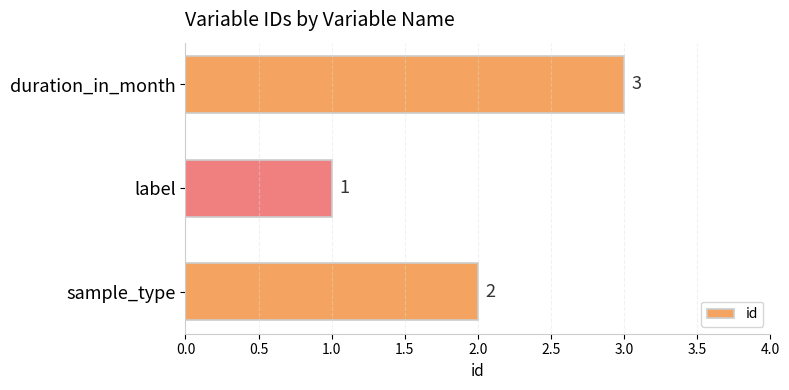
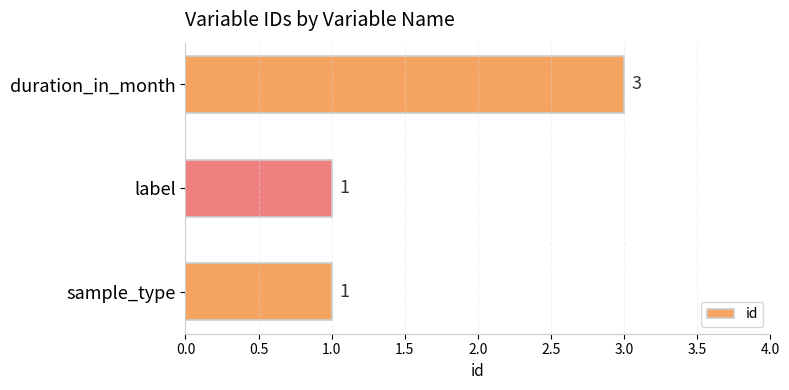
  {
    "duration_in_month": 3,
    "label": 1,
-   "sample_type": 2
+   "sample_type": 1
  }
